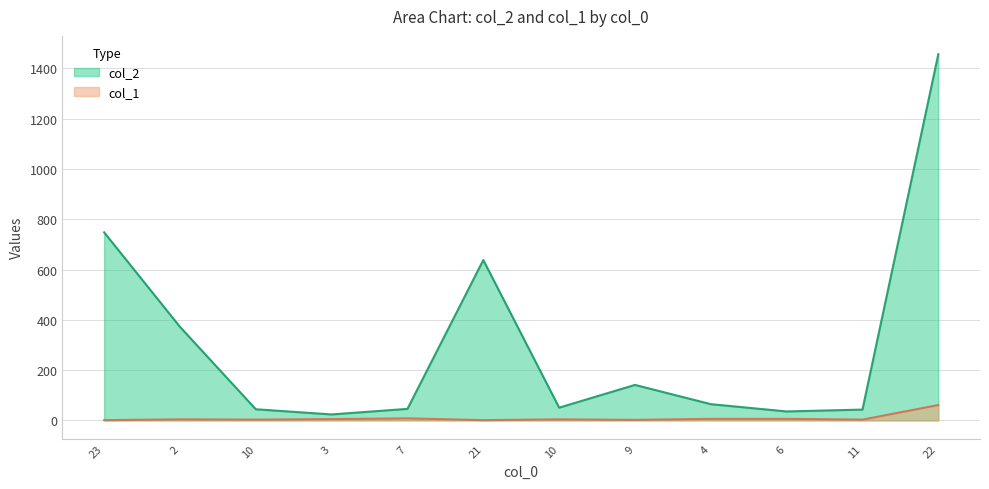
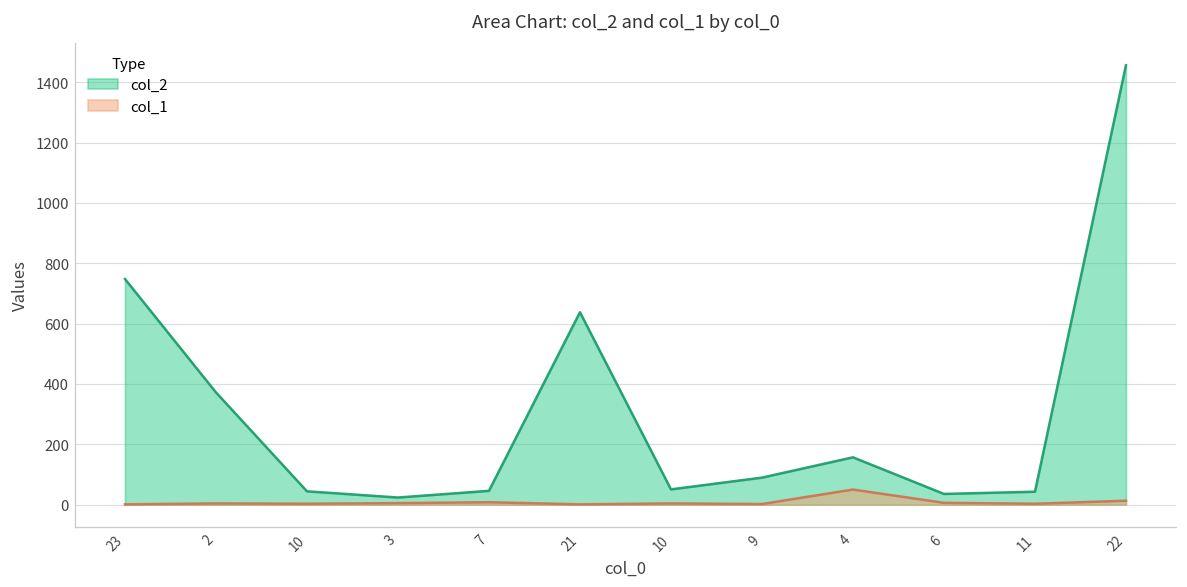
  {
    "col_2": {
      "23": 750,
      "2": 370,
      "3": 20,
      "7": 50,
      "21": 640,
-     "9": 140,
-     "4": 60,
+     "9": 90,
+     "4": 160,
      "6": 40,
      "11": 40,
      "22": 1460
    },
    "col_1": {
      "23": 0,
      "2": 0,
      "3": 10,
      "7": 10,
      "21": 0,
      "9": 0,
-     "4": 10,
+     "4": 50,
      "6": 10,
      "11": 0,
-     "22": 60
+     "22": 10
    }
  }
